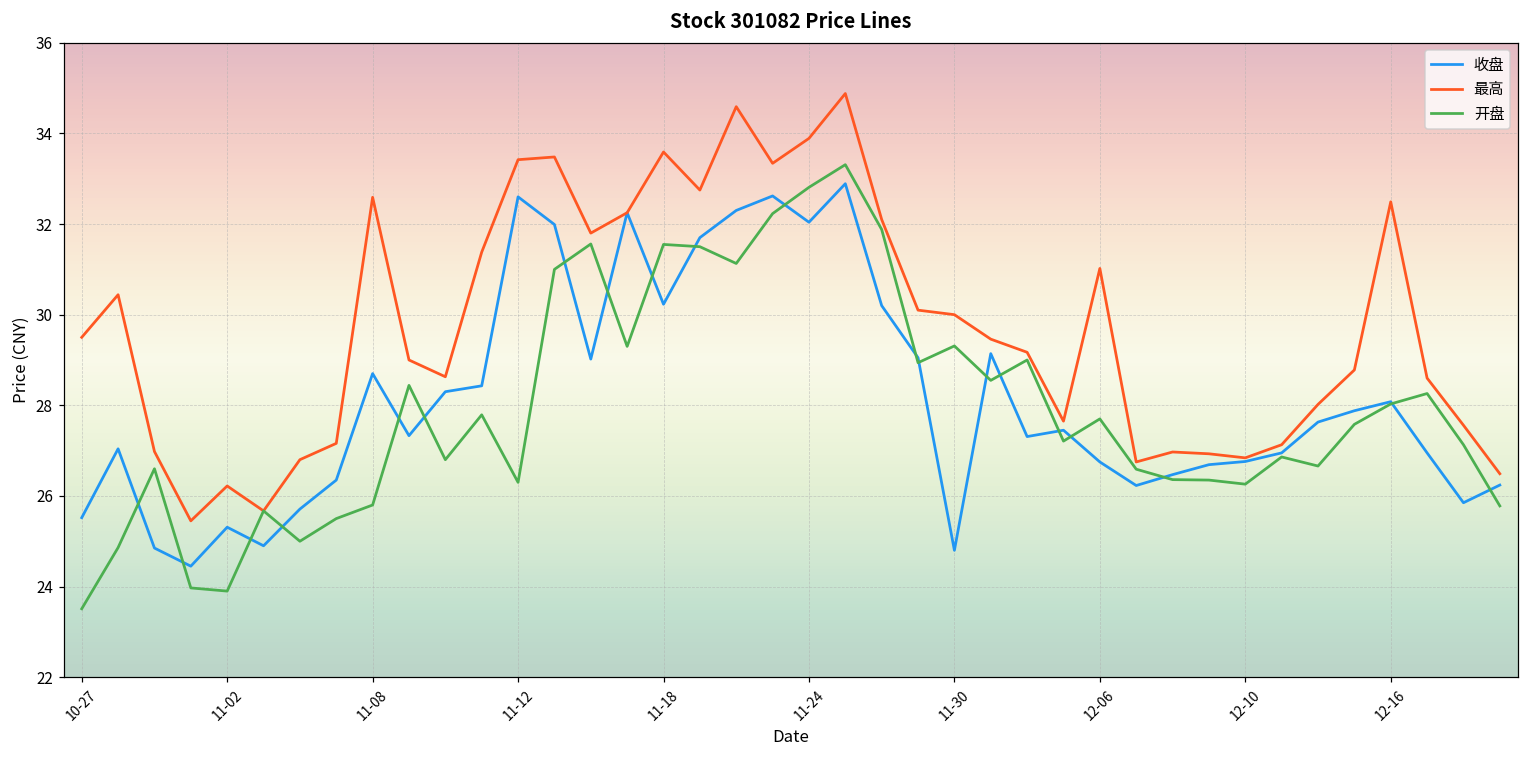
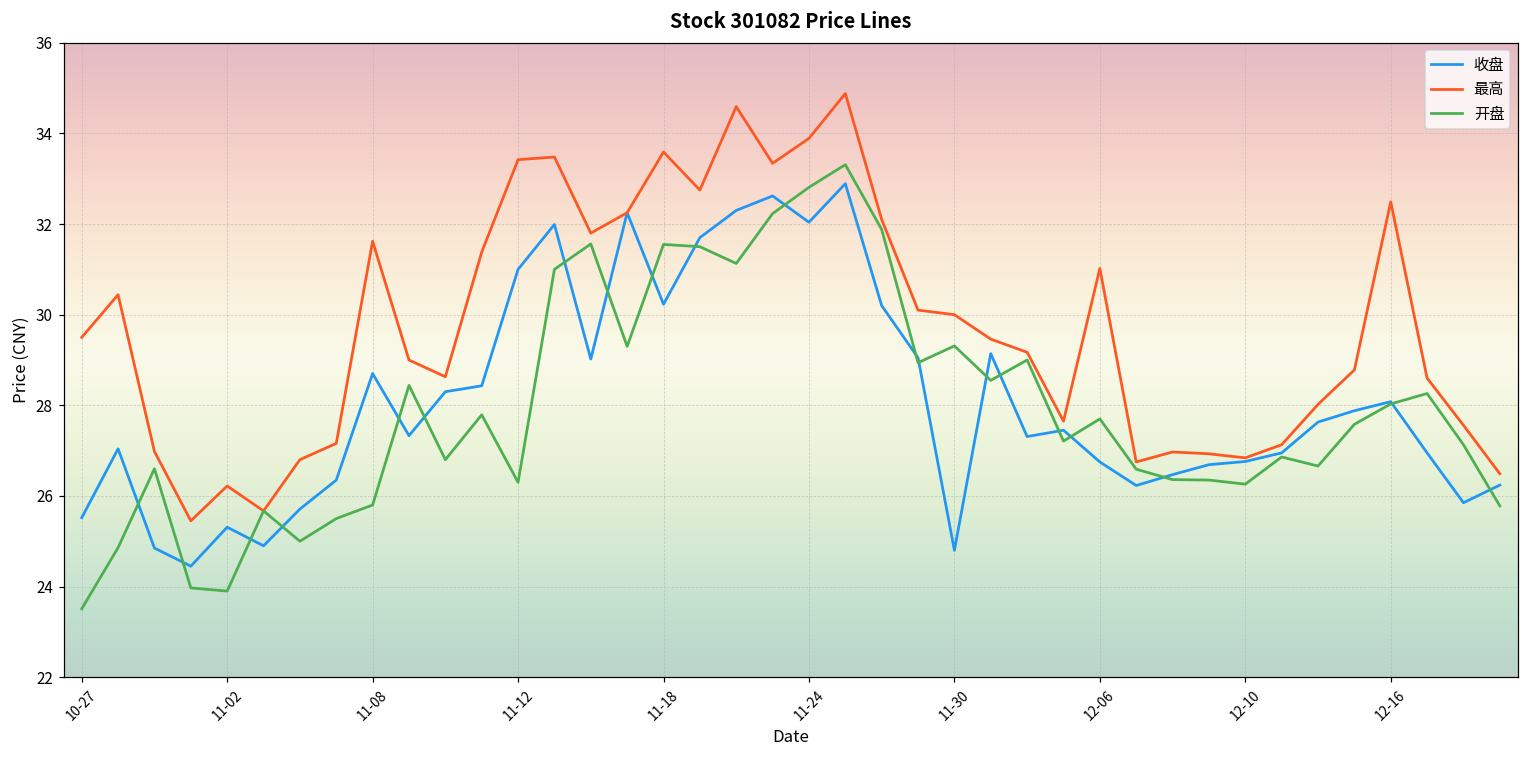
  {
    "收盘": {
      "10-27": 25.5,
      "11-02": 25.3,
      "11-08": 28.7,
-     "11-12": 32.6,
+     "11-12": 31.0,
      "11-18": 30.2,
      "11-24": 32.0,
      "11-30": 24.8,
      "12-06": 26.8,
      "12-10": 26.8
    },
    "最高": {
      "10-27": 29.5,
      "11-02": 26.2,
-     "11-08": 32.6,
+     "11-08": 31.6,
      "11-12": 33.4,
      "11-18": 33.6,
      "11-24": 33.9,
      "11-30": 30.0,
      "12-06": 31.0,
      "12-10": 26.8,
      "12-16": 32.5
    },
    "开盘": {
      "10-27": 23.5,
      "11-02": 23.9,
      "11-08": 25.8,
      "11-12": 26.3,
      "11-18": 31.6,
      "11-24": 32.8,
      "11-30": 29.3,
      "12-06": 27.7,
      "12-10": 26.3
    }
  }
